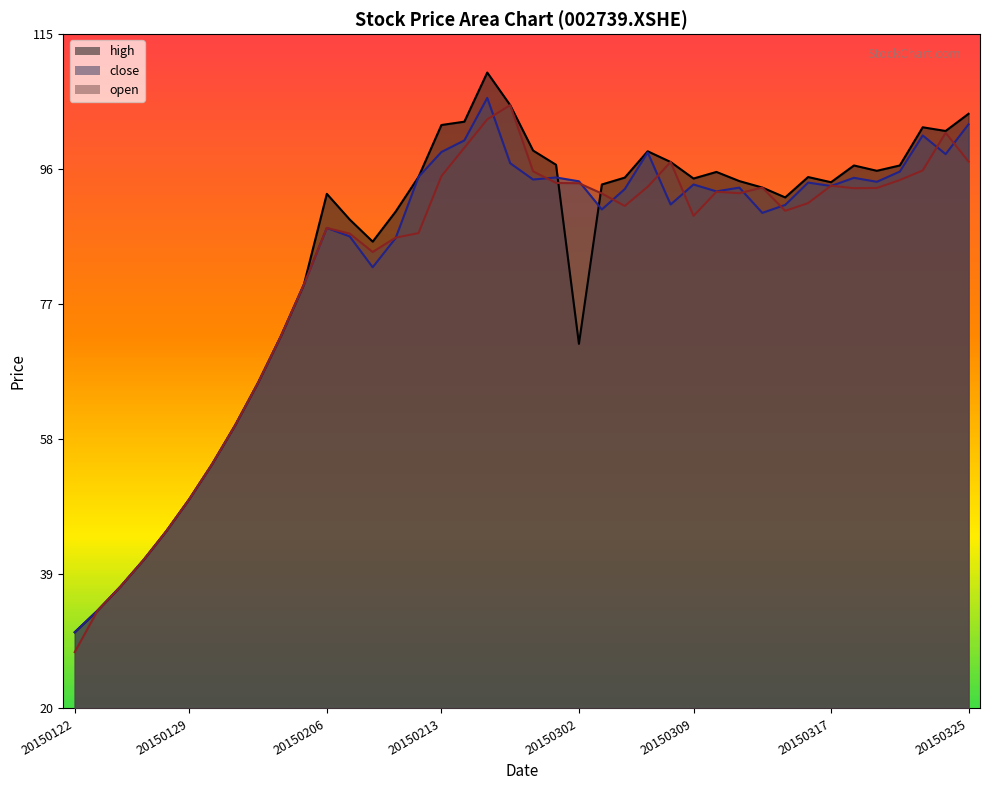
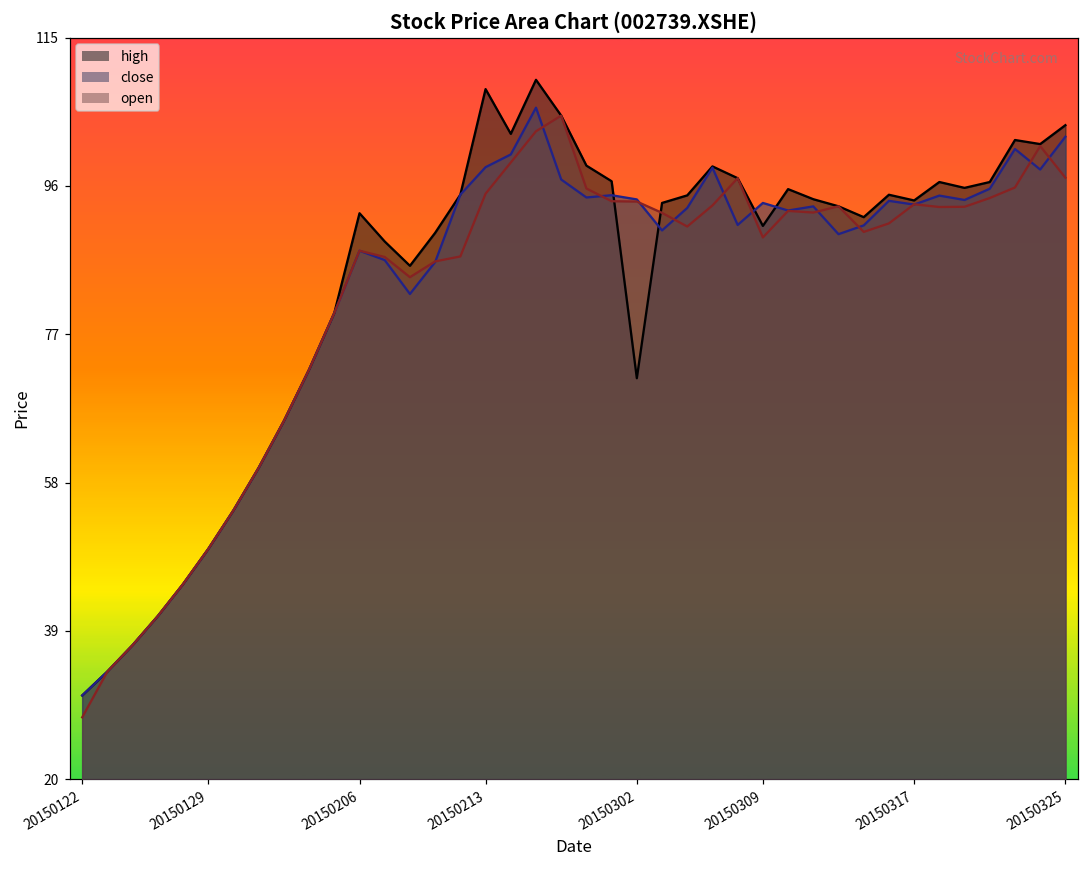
  {
    "high": {
      "20150206": 93,
-     "20150213": 102,
+     "20150213": 108,
      "20150302": 71,
-     "20150309": 95,
+     "20150309": 91,
      "20150317": 94,
      "20150325": 104
    }
  }
